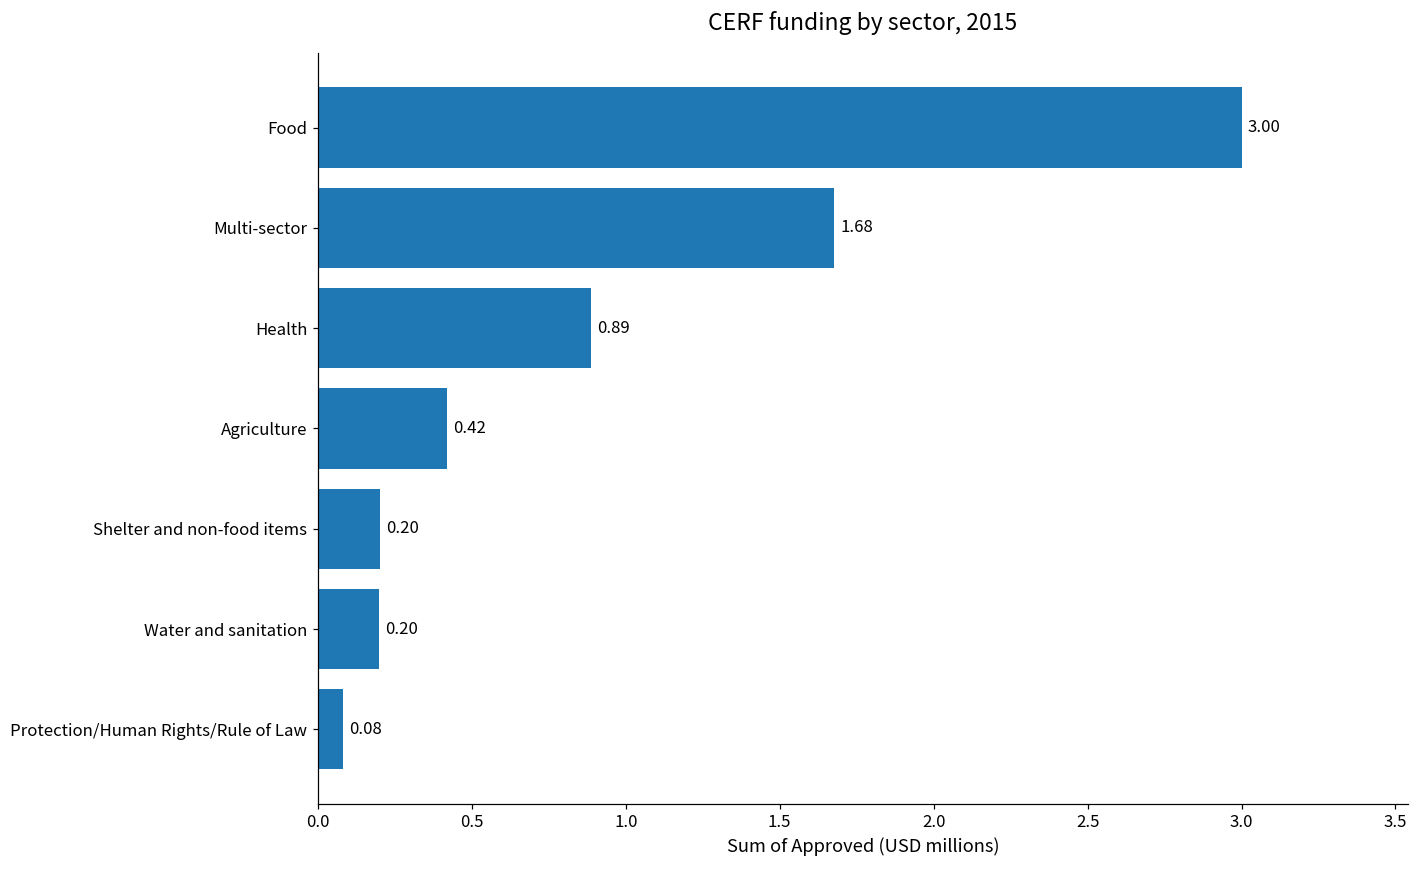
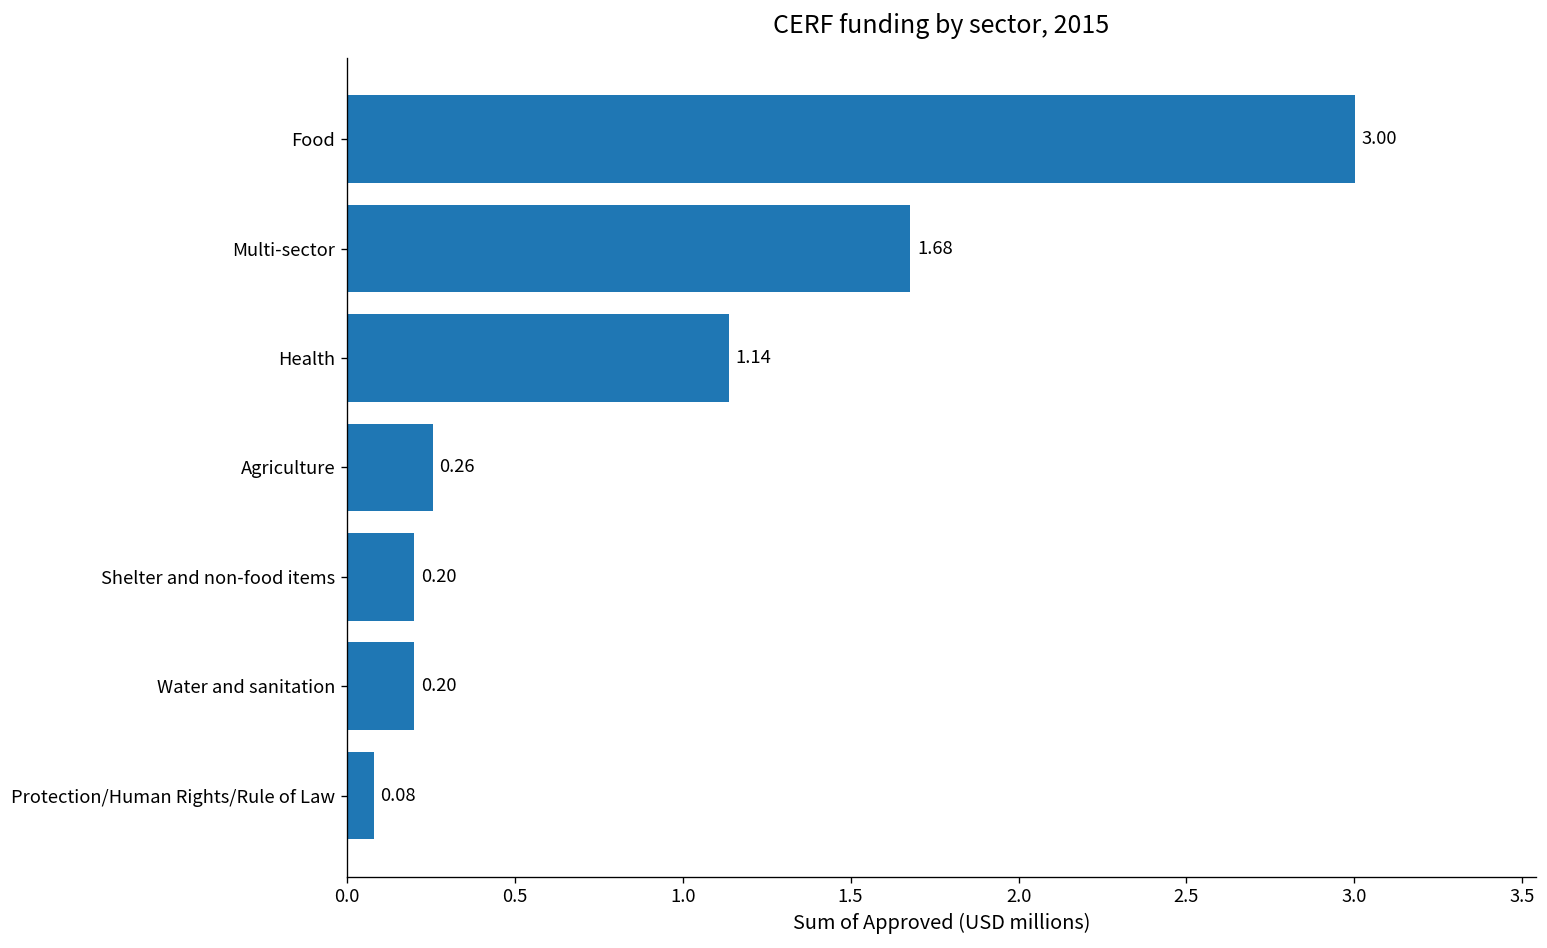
  {
    "Food": 3.00,
    "Multi-sector": 1.68,
-   "Health": 0.89,
-   "Agriculture": 0.42,
+   "Health": 1.14,
+   "Agriculture": 0.26,
    "Shelter and non-food items": 0.20,
    "Water and sanitation": 0.20,
    "Protection/Human Rights/Rule of Law": 0.08
  }
